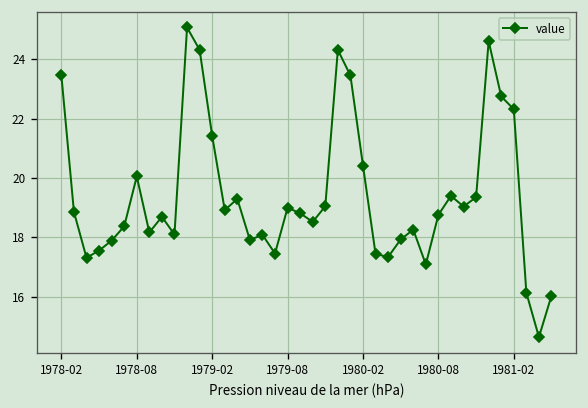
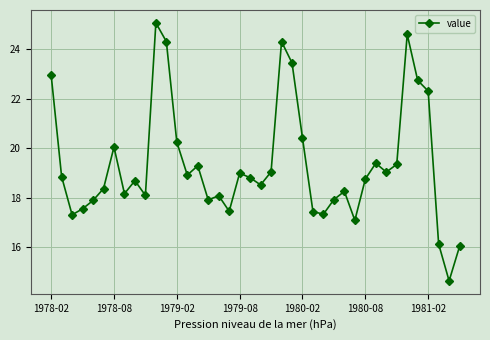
  {
-   "1978-02": 23.5,
+   "1978-02": 23.0,
    "1978-08": 20.0,
-   "1979-02": 21.4,
+   "1979-02": 20.2,
    "1979-08": 19.0,
    "1980-02": 20.4,
    "1980-08": 18.8,
    "1981-02": 22.3
  }
